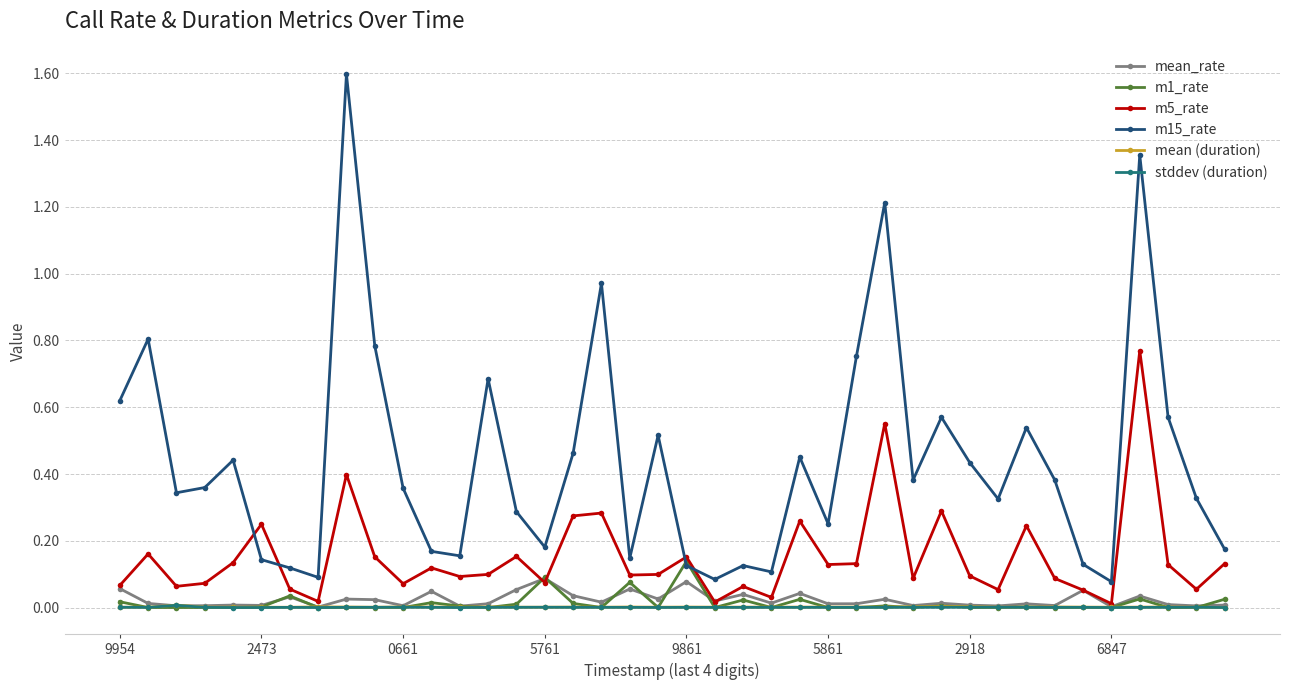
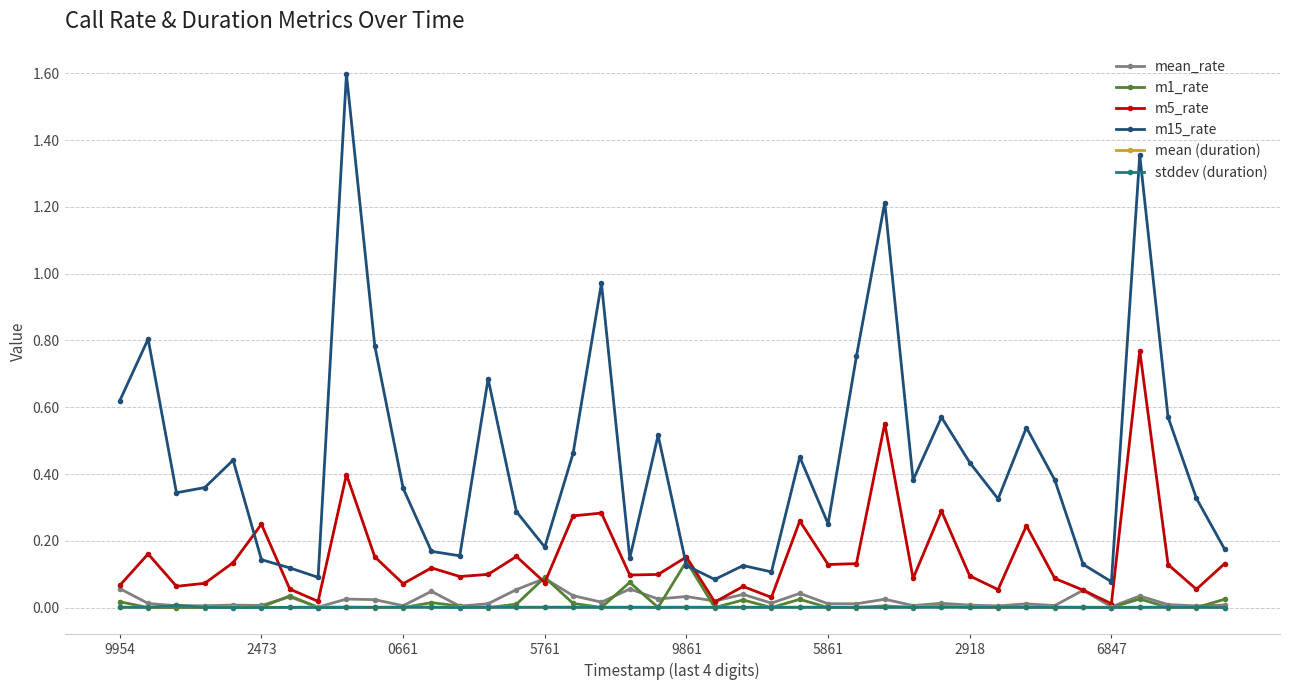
  {
    "mean_rate": {
      "9954": 0.06,
-     "9861": 0.08,
+     "9861": 0.03,
      "5861": 0.01
    },
    "m1_rate": {
      "9954": 0.02,
      "9861": 0.14
    },
    "m5_rate": {
      "9954": 0.07,
      "2473": 0.25,
      "0661": 0.07,
      "5761": 0.07,
      "9861": 0.15,
      "5861": 0.13,
      "2918": 0.09,
      "6847": 0.01
    }
  }
